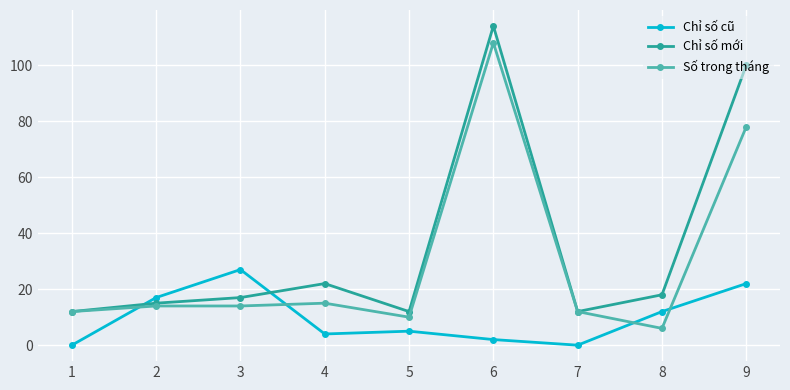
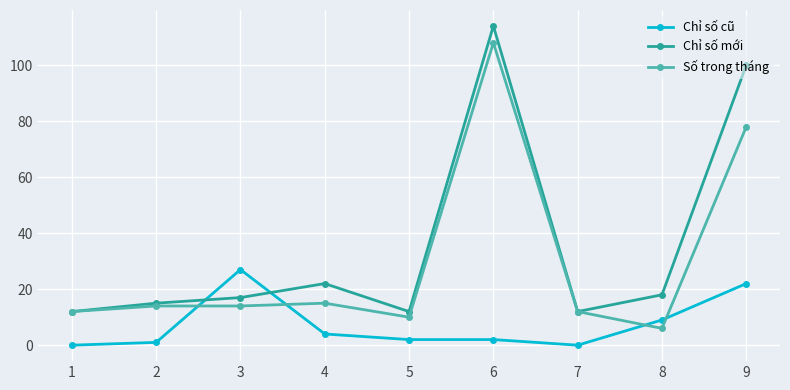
  {
    "Chỉ số cũ": {
      "1": 0,
-     "2": 17,
+     "2": 1,
      "3": 27,
      "4": 4,
-     "5": 5,
+     "5": 2,
      "6": 2,
      "7": 0,
-     "8": 12,
+     "8": 9,
      "9": 22
    }
  }
